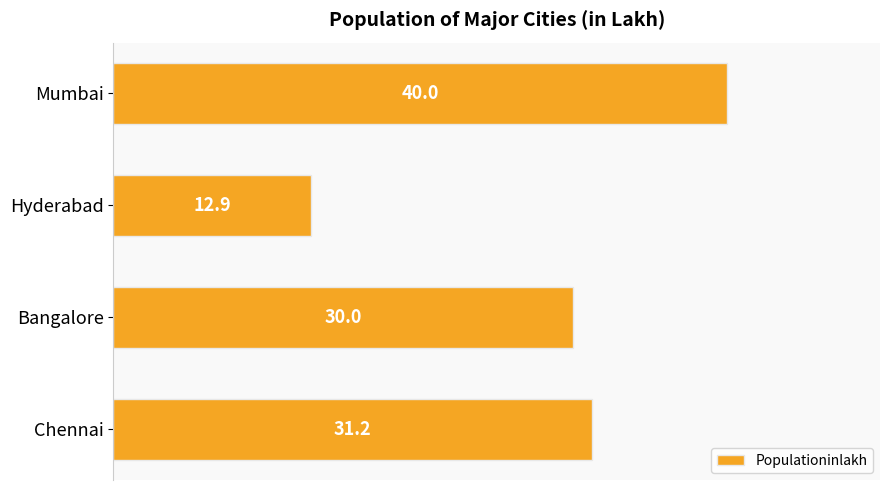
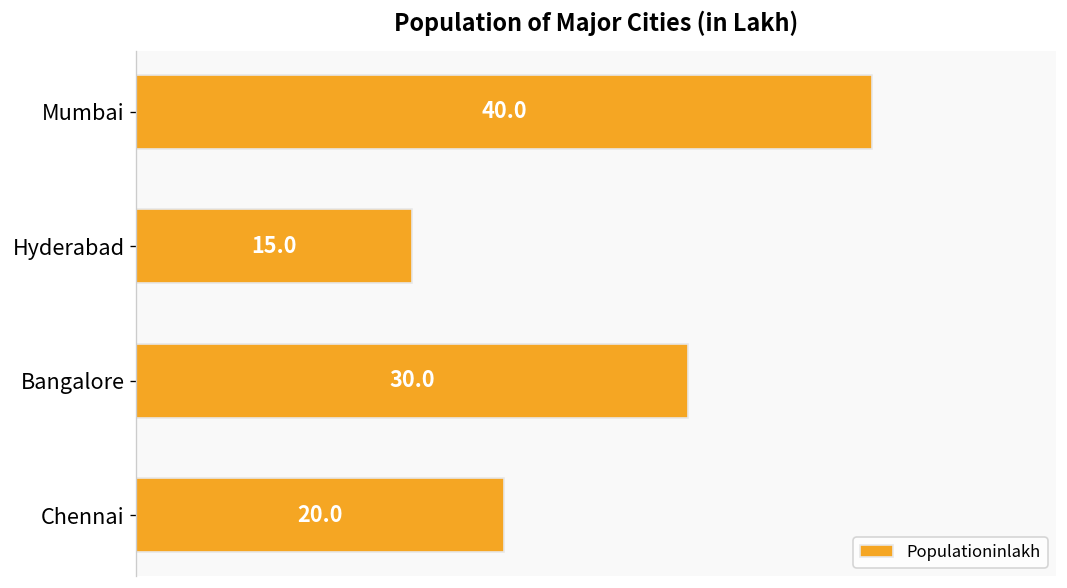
  {
    "Mumbai": 40.0,
-   "Hyderabad": 12.9,
+   "Hyderabad": 15.0,
    "Bangalore": 30.0,
-   "Chennai": 31.2
+   "Chennai": 20.0
  }
